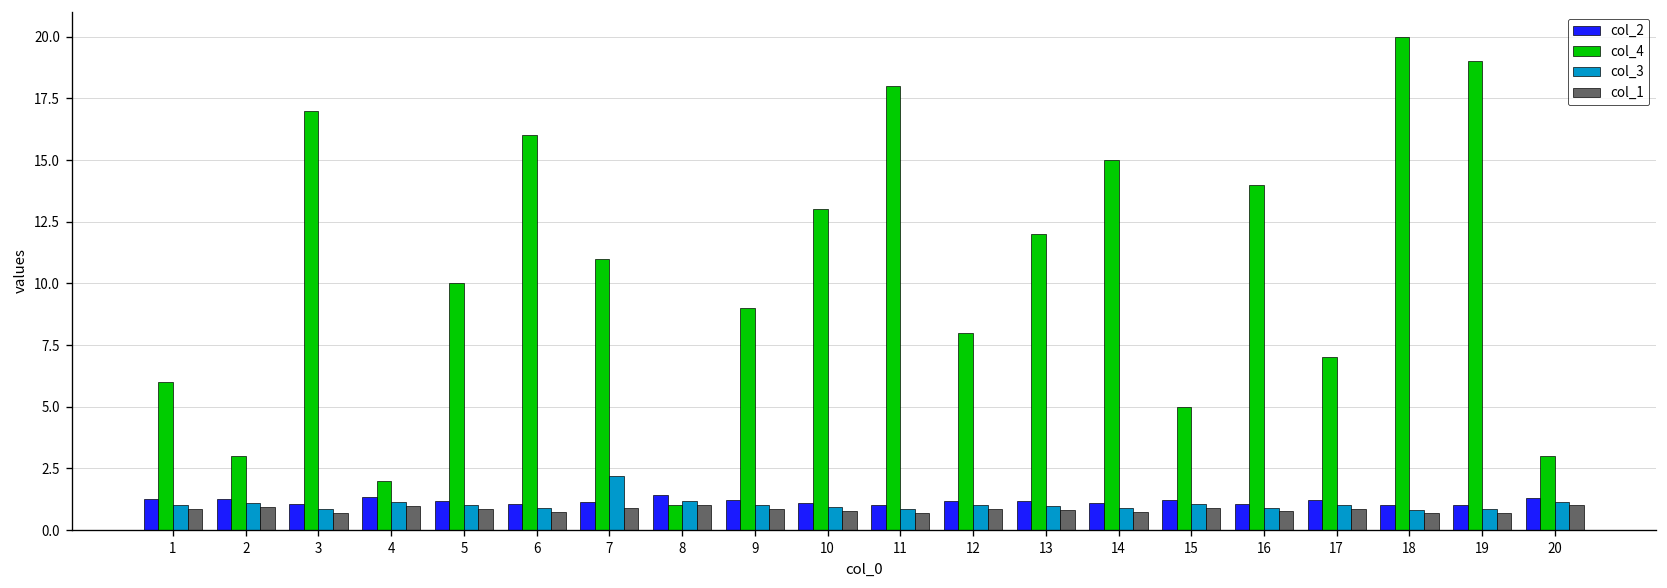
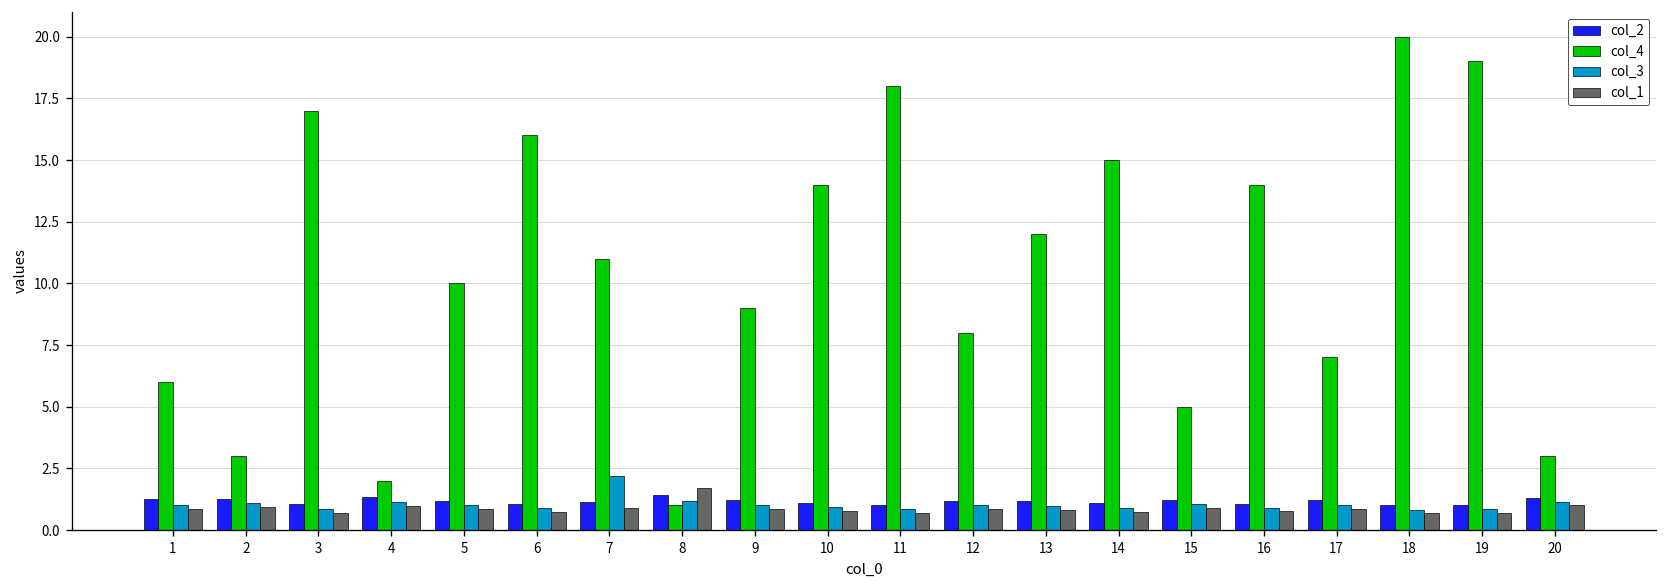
  {
    "col_2": {
      "1": 1.2,
      "2": 1.3,
      "3": 1.0,
      "4": 1.3,
      "5": 1.2,
      "6": 1.1,
      "7": 1.1,
      "8": 1.4,
      "9": 1.2,
      "10": 1.1,
      "11": 1.0,
      "12": 1.2,
      "13": 1.2,
      "14": 1.1,
      "15": 1.2,
      "16": 1.1,
      "17": 1.2,
      "18": 1.0,
      "19": 1.0,
      "20": 1.3
    },
    "col_4": {
      "1": 6,
      "2": 3,
      "3": 17,
      "4": 2,
      "5": 10,
      "6": 16,
      "7": 11,
      "8": 1,
      "9": 9,
-     "10": 13,
+     "10": 14,
      "11": 18,
      "12": 8,
      "13": 12,
      "14": 15,
      "15": 5,
      "16": 14,
      "17": 7,
      "18": 20,
      "19": 19,
      "20": 3
    },
    "col_3": {
      "1": 1.0,
      "2": 1.1,
      "3": 0.9,
      "4": 1.1,
      "5": 1.0,
      "6": 0.9,
      "7": 2.2,
      "8": 1.2,
      "9": 1.0,
      "10": 0.9,
      "11": 0.8,
      "12": 1.0,
      "13": 1.0,
      "14": 0.9,
      "15": 1.1,
      "16": 0.9,
      "17": 1.0,
      "18": 0.8,
      "19": 0.8,
      "20": 1.1
    },
    "col_1": {
      "1": 0.9,
      "2": 0.9,
      "3": 0.7,
      "4": 1.0,
      "5": 0.9,
      "6": 0.7,
      "7": 0.9,
-     "8": 1.0,
+     "8": 1.7,
      "9": 0.8,
      "10": 0.8,
      "11": 0.7,
      "12": 0.9,
      "13": 0.8,
      "14": 0.7,
      "15": 0.9,
      "16": 0.8,
      "17": 0.9,
      "18": 0.7,
      "19": 0.7,
      "20": 1.0
    }
  }
